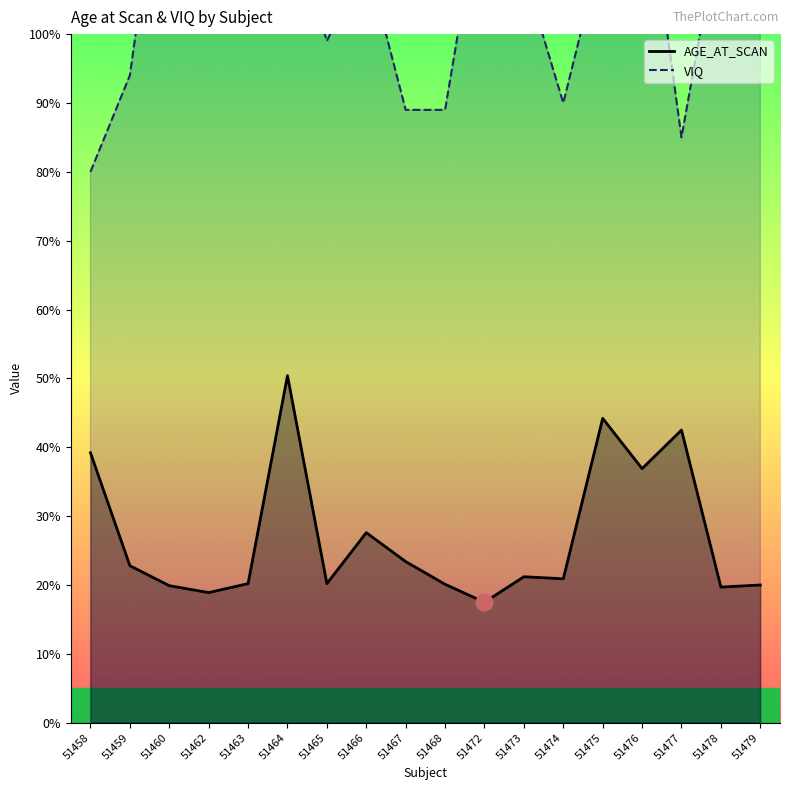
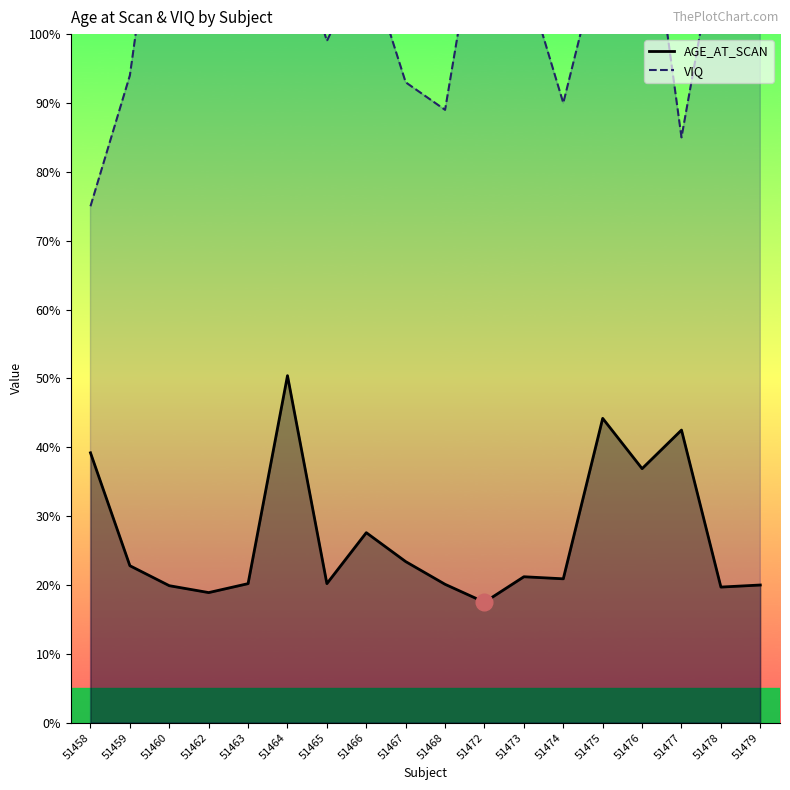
  {
    "AGE_AT_SCAN": {
      "51458": "39%",
      "51459": "23%",
      "51460": "20%",
      "51462": "19%",
      "51463": "20%",
      "51464": "50%",
      "51465": "20%",
      "51466": "28%",
      "51467": "23%",
      "51468": "20%",
      "51473": "21%",
      "51474": "21%",
      "51475": "44%",
      "51476": "37%",
      "51477": "43%",
      "51478": "20%",
      "51479": "20%"
    },
    "VIQ": {
-     "51458": "80%",
+     "51458": "75%",
      "51459": "94%",
      "51465": "99%",
-     "51467": "89%",
+     "51467": "93%",
      "51468": "89%",
      "51474": "90%",
      "51477": "85%"
    }
  }
